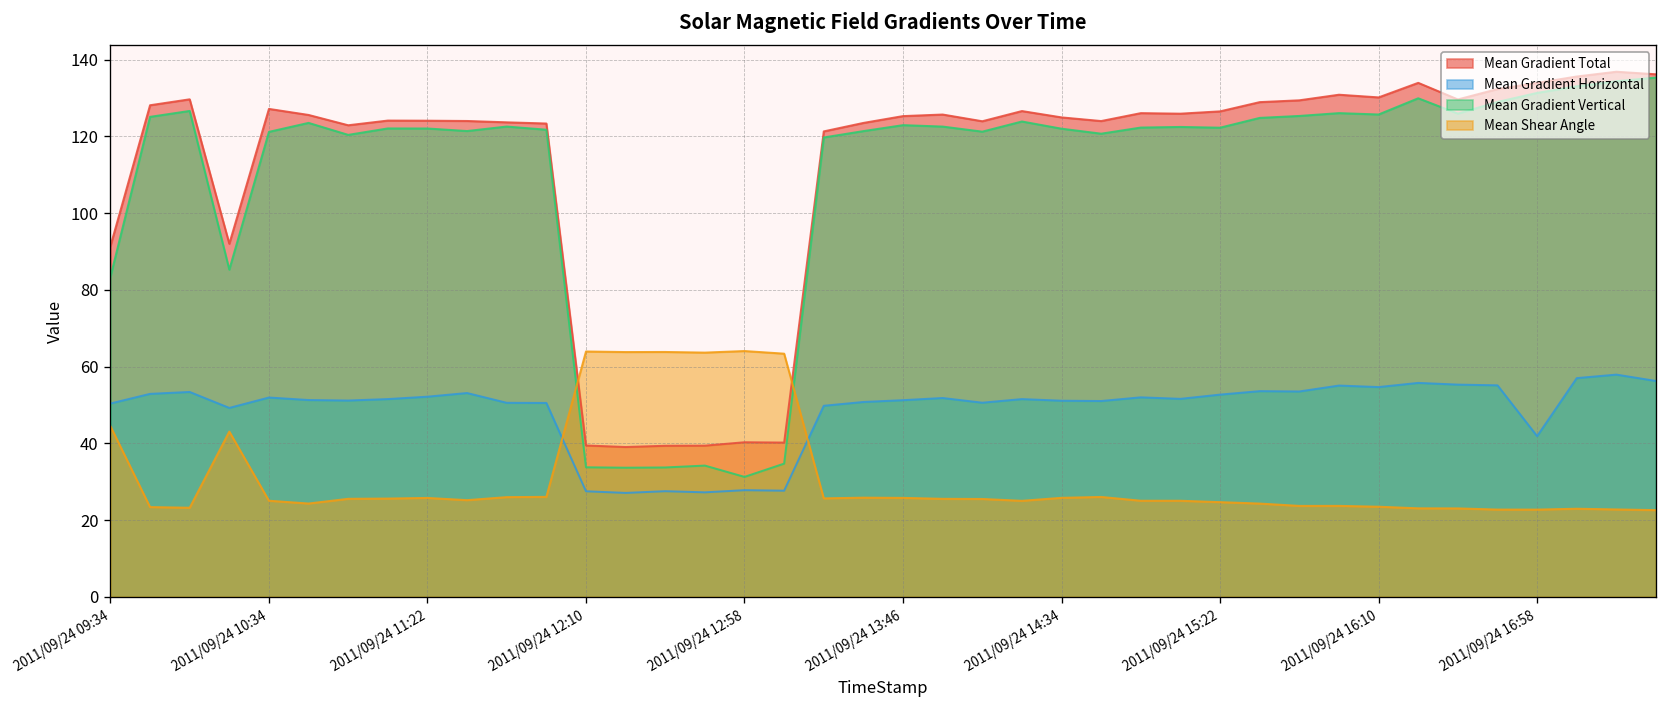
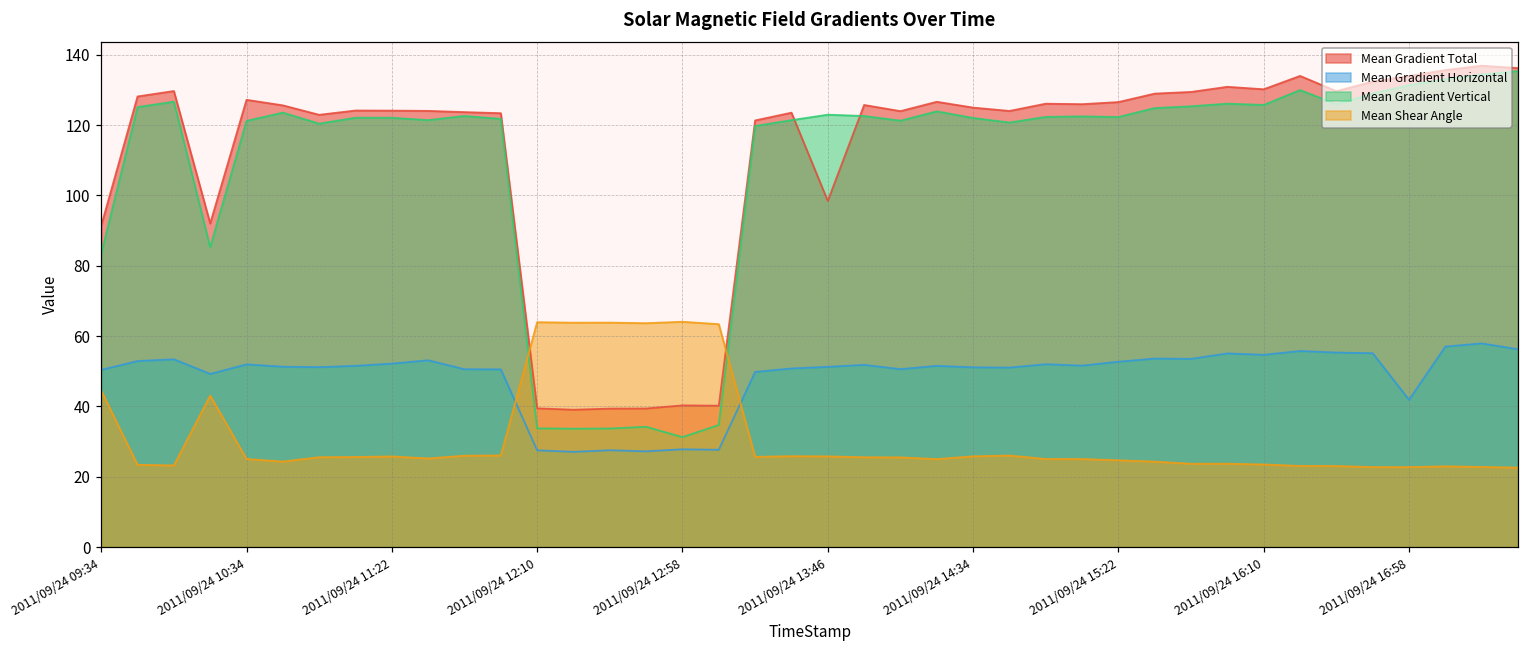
  {
    "Mean Gradient Total": {
      "2011/09/24 09:34": 91,
      "2011/09/24 10:34": 127,
      "2011/09/24 11:22": 124,
      "2011/09/24 12:10": 39,
      "2011/09/24 12:58": 40,
-     "2011/09/24 13:46": 125,
+     "2011/09/24 13:46": 98,
      "2011/09/24 14:34": 125,
      "2011/09/24 15:22": 127,
      "2011/09/24 16:10": 130
    },
    "Mean Gradient Horizontal": {
      "2011/09/24 09:34": 50,
      "2011/09/24 10:34": 52,
      "2011/09/24 11:22": 52,
      "2011/09/24 12:10": 28,
      "2011/09/24 12:58": 28,
      "2011/09/24 13:46": 51,
      "2011/09/24 14:34": 51,
      "2011/09/24 15:22": 53,
      "2011/09/24 16:10": 55,
      "2011/09/24 16:58": 42
    },
    "Mean Gradient Vertical": {
      "2011/09/24 09:34": 83,
      "2011/09/24 10:34": 121,
      "2011/09/24 11:22": 122,
      "2011/09/24 12:10": 34,
      "2011/09/24 12:58": 31,
      "2011/09/24 13:46": 123,
      "2011/09/24 14:34": 122,
      "2011/09/24 15:22": 122,
      "2011/09/24 16:10": 126
    },
    "Mean Shear Angle": {
      "2011/09/24 09:34": 44,
      "2011/09/24 10:34": 25,
      "2011/09/24 11:22": 26,
      "2011/09/24 12:10": 64,
      "2011/09/24 12:58": 64,
      "2011/09/24 13:46": 26,
      "2011/09/24 14:34": 26,
      "2011/09/24 15:22": 25,
      "2011/09/24 16:10": 23,
      "2011/09/24 16:58": 23
    }
  }
